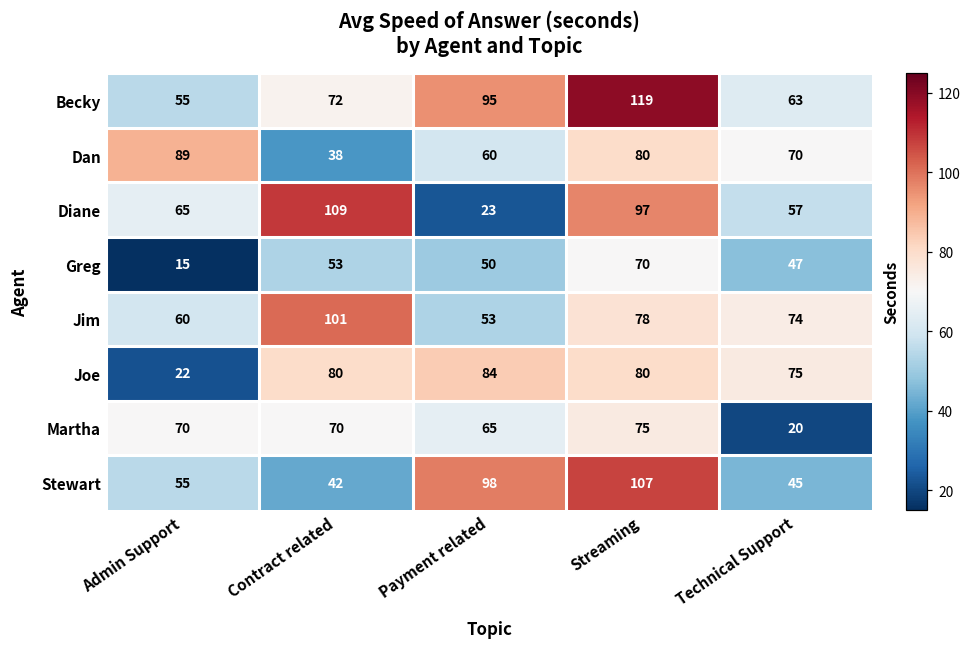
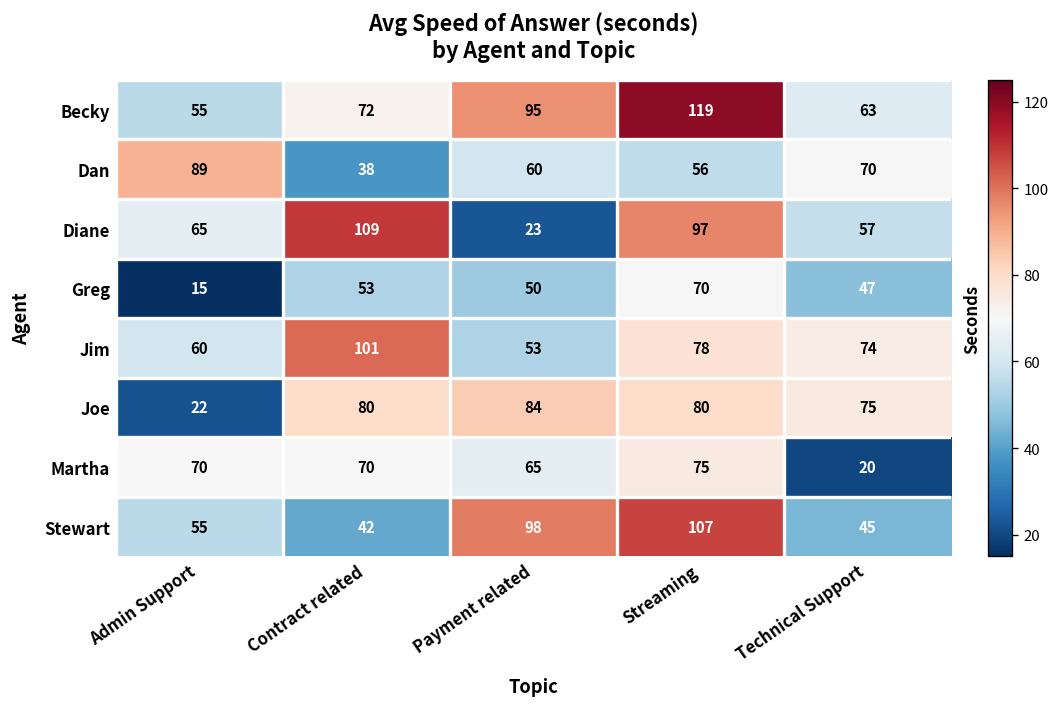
  {
    "Becky": {
      "Admin Support": 55,
      "Contract related": 72,
      "Payment related": 95,
      "Streaming": 119,
      "Technical Support": 63
    },
    "Dan": {
      "Admin Support": 89,
      "Contract related": 38,
      "Payment related": 60,
-     "Streaming": 80,
+     "Streaming": 56,
      "Technical Support": 70
    },
    "Diane": {
      "Admin Support": 65,
      "Contract related": 109,
      "Payment related": 23,
      "Streaming": 97,
      "Technical Support": 57
    },
    "Greg": {
      "Admin Support": 15,
      "Contract related": 53,
      "Payment related": 50,
      "Streaming": 70,
      "Technical Support": 47
    },
    "Jim": {
      "Admin Support": 60,
      "Contract related": 101,
      "Payment related": 53,
      "Streaming": 78,
      "Technical Support": 74
    },
    "Joe": {
      "Admin Support": 22,
      "Contract related": 80,
      "Payment related": 84,
      "Streaming": 80,
      "Technical Support": 75
    },
    "Martha": {
      "Admin Support": 70,
      "Contract related": 70,
      "Payment related": 65,
      "Streaming": 75,
      "Technical Support": 20
    },
    "Stewart": {
      "Admin Support": 55,
      "Contract related": 42,
      "Payment related": 98,
      "Streaming": 107,
      "Technical Support": 45
    }
  }
